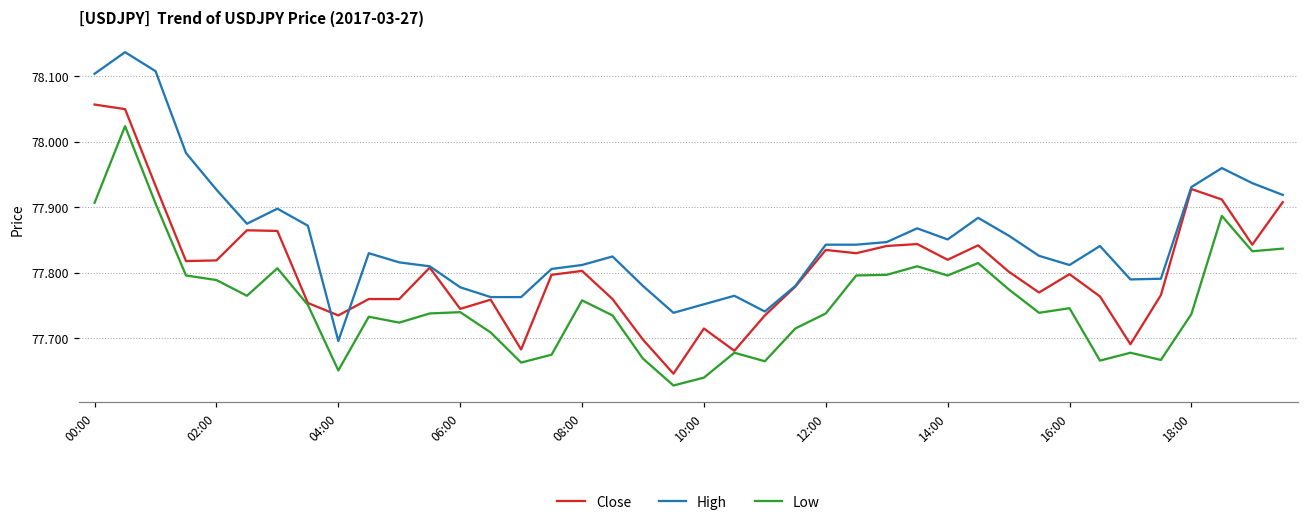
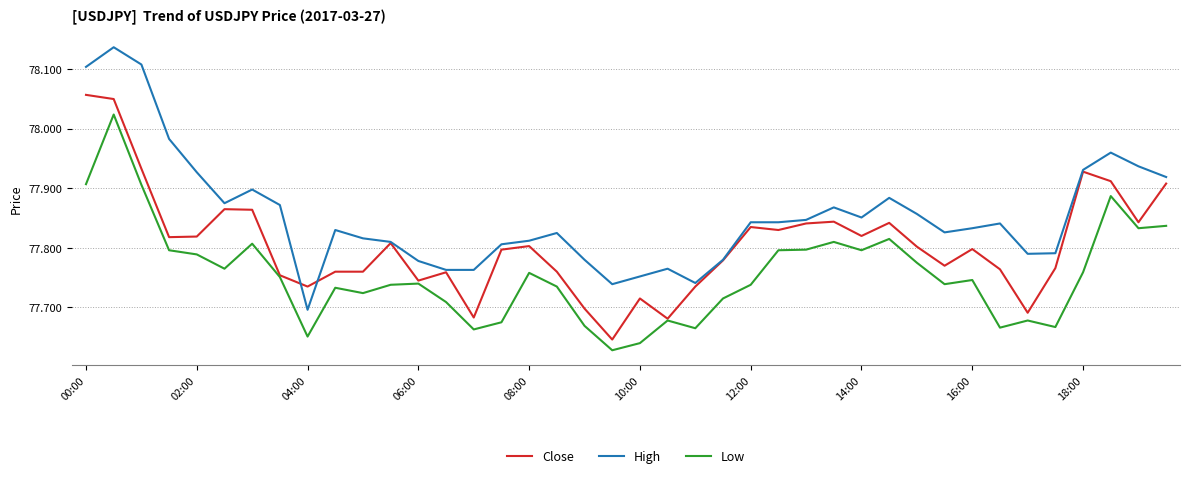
  {
    "Close": {
      "00:00": 78.06,
      "02:00": 77.82,
      "04:00": 77.74,
      "06:00": 77.75,
      "08:00": 77.80,
      "10:00": 77.72,
      "12:00": 77.84,
      "14:00": 77.82,
      "16:00": 77.80
    },
    "High": {
      "00:00": 78.10,
      "02:00": 77.93,
      "04:00": 77.70,
      "06:00": 77.78,
      "08:00": 77.81,
      "10:00": 77.75,
      "12:00": 77.84,
      "14:00": 77.85,
-     "16:00": 77.81
+     "16:00": 77.83
    },
    "Low": {
      "00:00": 77.91,
      "02:00": 77.79,
      "04:00": 77.65,
      "06:00": 77.74,
      "08:00": 77.76,
      "10:00": 77.64,
      "12:00": 77.74,
      "14:00": 77.80,
      "16:00": 77.75,
-     "18:00": 77.74
+     "18:00": 77.76
    }
  }
